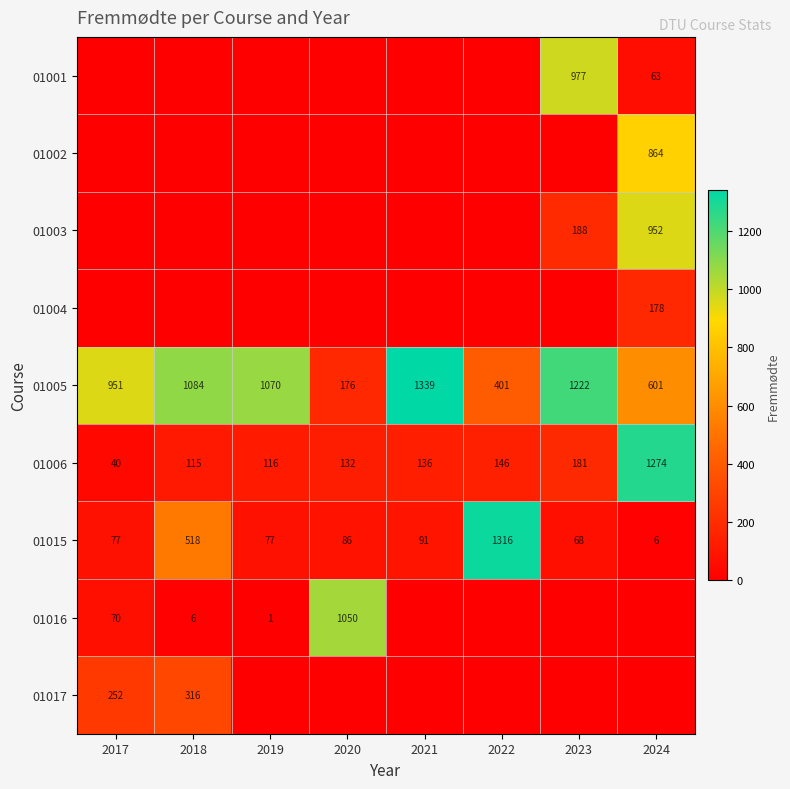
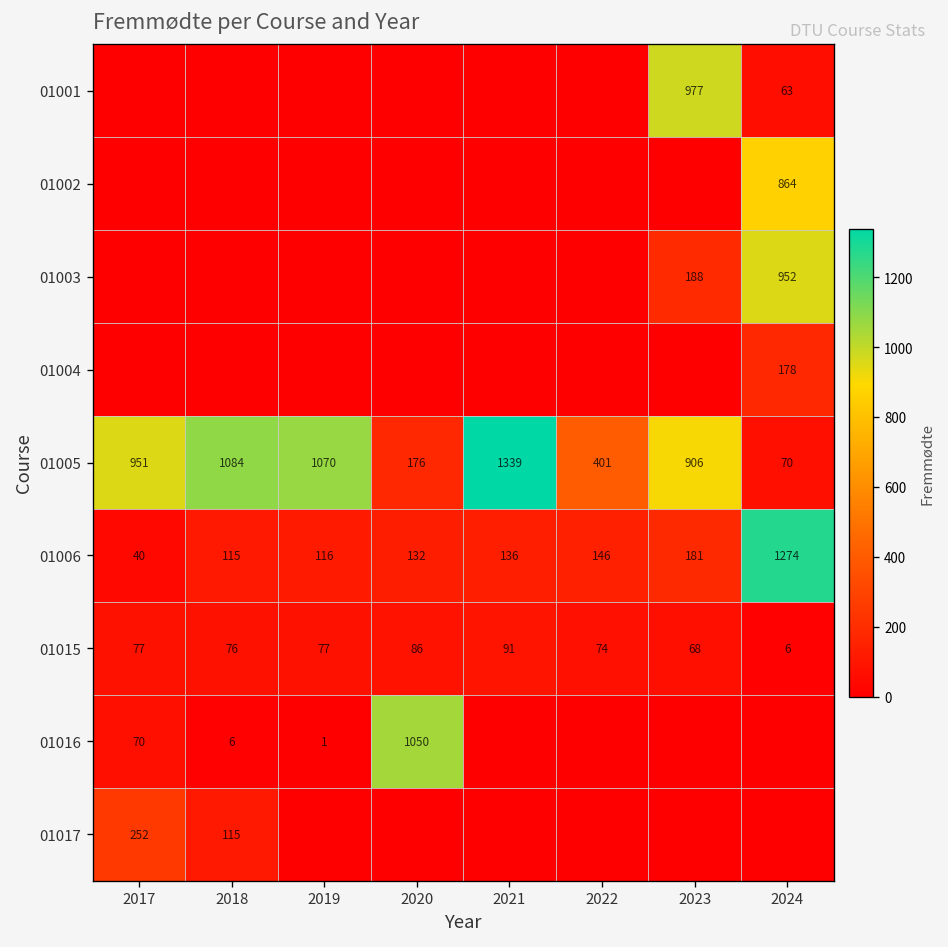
  {
    "01001": {
      "2023": 977,
      "2024": 63
    },
    "01002": {
      "2024": 864
    },
    "01003": {
      "2023": 188,
      "2024": 952
    },
    "01004": {
      "2024": 178
    },
    "01005": {
      "2017": 951,
      "2018": 1084,
      "2019": 1070,
      "2020": 176,
      "2021": 1339,
      "2022": 401,
-     "2023": 1222,
-     "2024": 601
+     "2023": 906,
+     "2024": 70
    },
    "01006": {
      "2017": 40,
      "2018": 115,
      "2019": 116,
      "2020": 132,
      "2021": 136,
      "2022": 146,
      "2023": 181,
      "2024": 1274
    },
    "01015": {
      "2017": 77,
-     "2018": 518,
+     "2018": 76,
      "2019": 77,
      "2020": 86,
      "2021": 91,
-     "2022": 1316,
+     "2022": 74,
      "2023": 68,
      "2024": 6
    },
    "01016": {
      "2017": 70,
      "2018": 6,
      "2019": 1,
      "2020": 1050
    },
    "01017": {
      "2017": 252,
-     "2018": 316
+     "2018": 115
    }
  }
